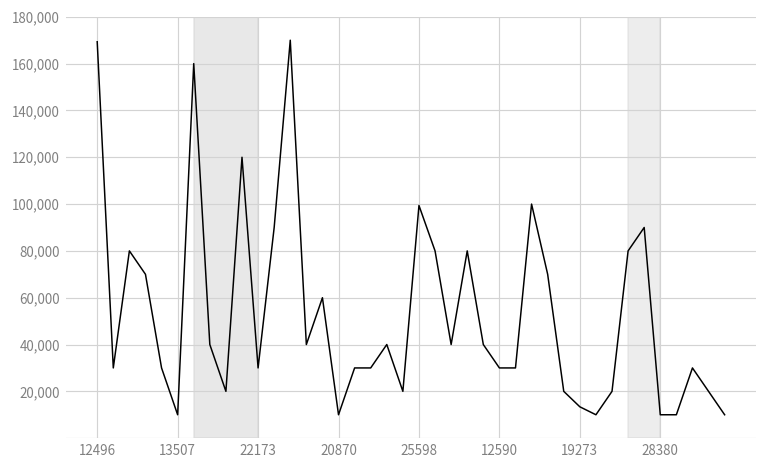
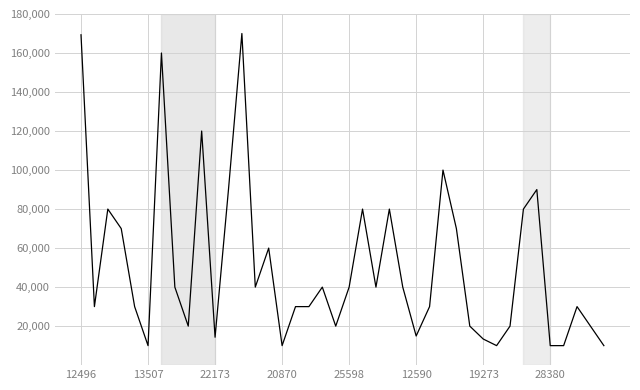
  {
    "12496": "169,000",
    "13507": "10,000",
-   "22173": "30,000",
+   "22173": "14,000",
    "20870": "10,000",
-   "25598": "99,000",
-   "12590": "30,000",
+   "25598": "40,000",
+   "12590": "15,000",
    "19273": "13,000",
    "28380": "10,000"
  }
